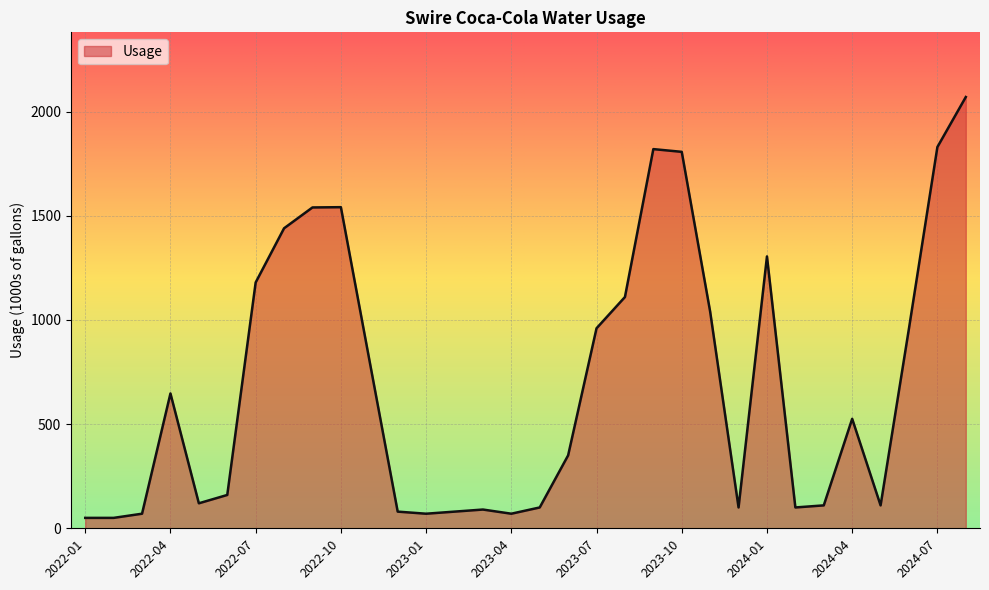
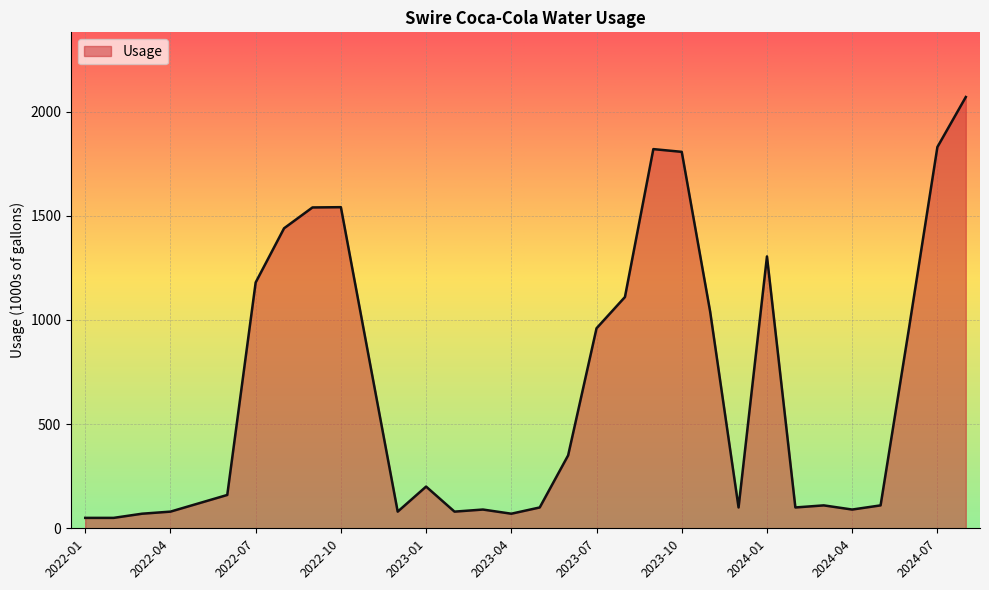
  {
    "2022-01": 50,
-   "2022-04": 650,
+   "2022-04": 80,
    "2022-07": 1180,
    "2022-10": 1540,
-   "2023-01": 70,
+   "2023-01": 200,
    "2023-04": 70,
    "2023-07": 960,
    "2023-10": 1810,
    "2024-01": 1300,
-   "2024-04": 530,
+   "2024-04": 90,
    "2024-07": 1830
  }
